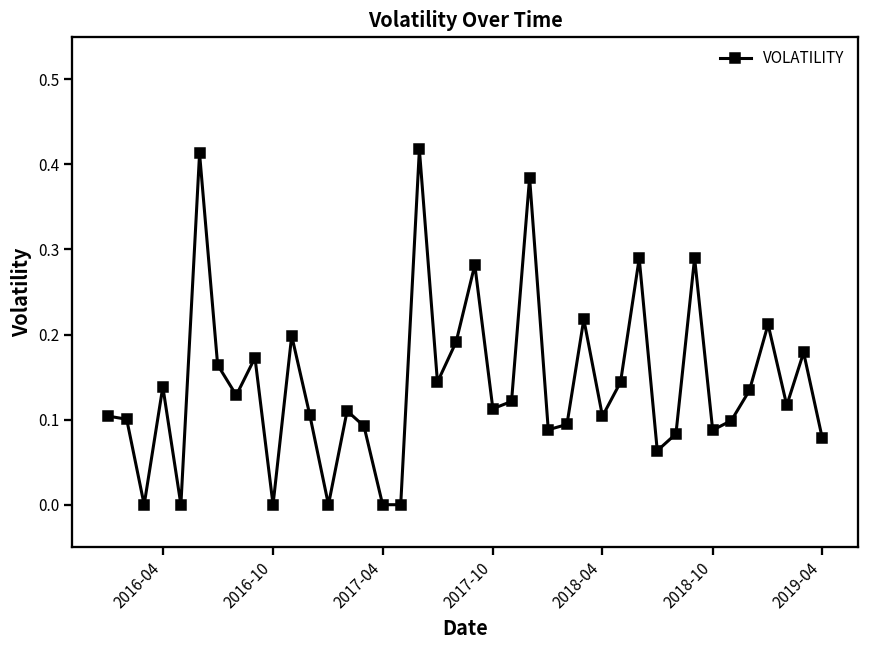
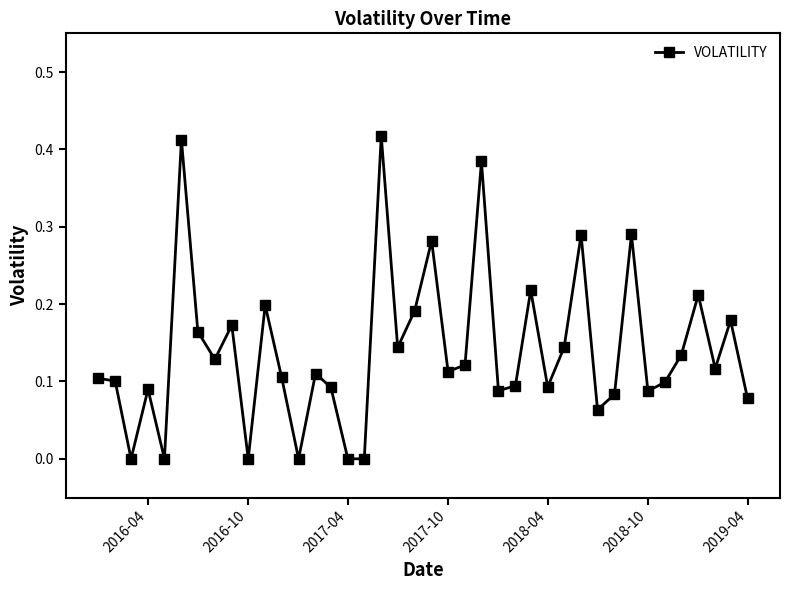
  {
-   "2016-04": 0.14,
+   "2016-04": 0.09,
    "2016-10": 0.00,
    "2017-04": 0.00,
    "2017-10": 0.11,
-   "2018-04": 0.10,
+   "2018-04": 0.09,
    "2018-10": 0.09,
    "2019-04": 0.08
  }
